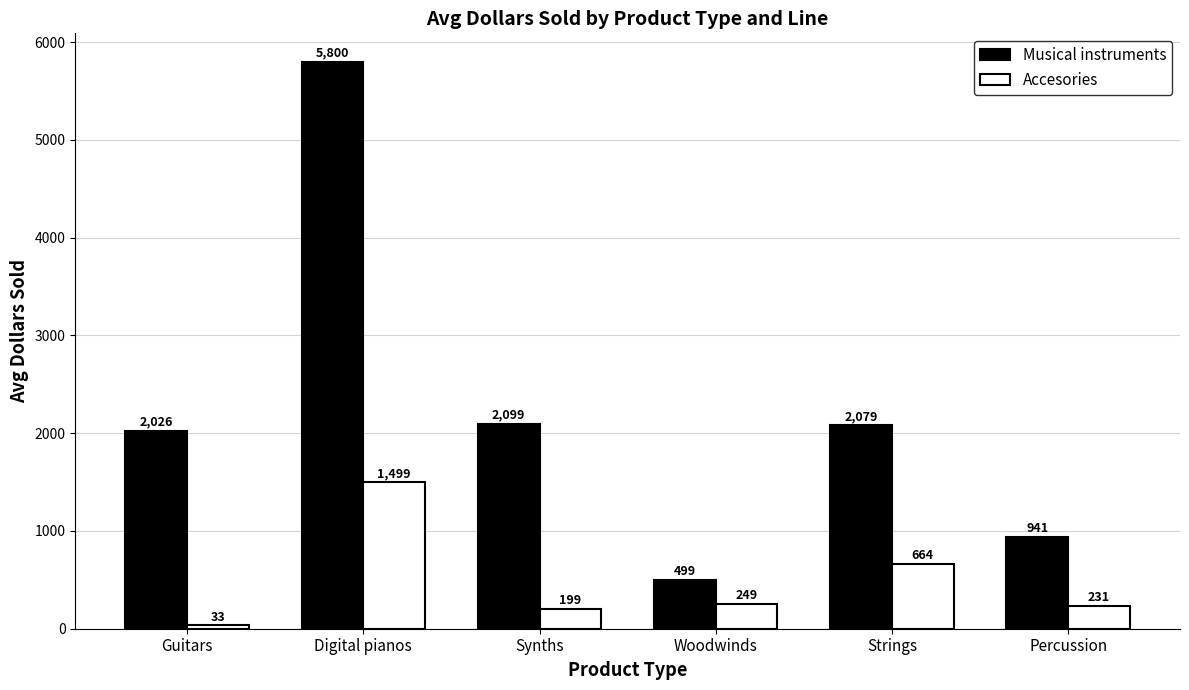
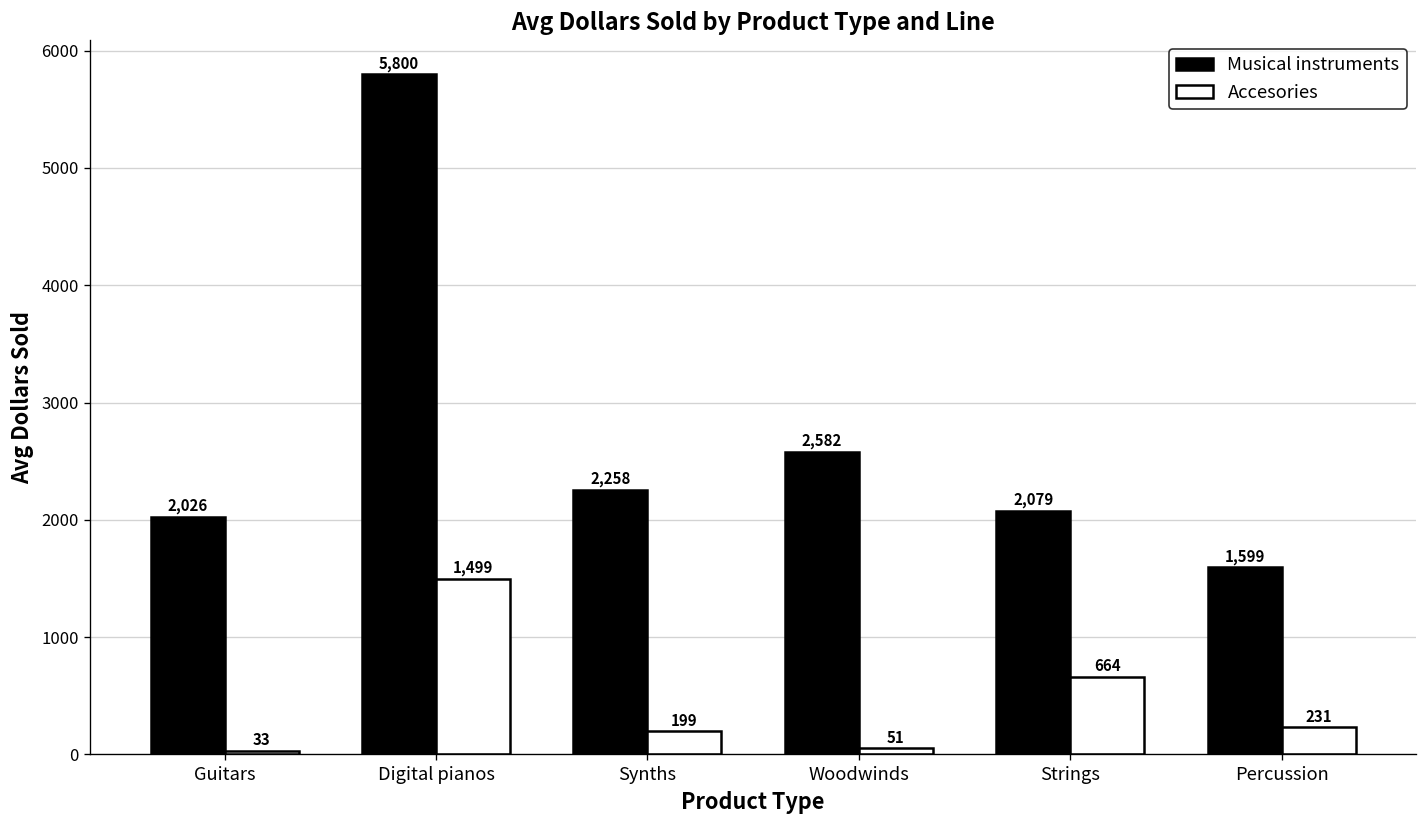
  {
    "Musical instruments": {
      "Guitars": "2,026",
      "Digital pianos": "5,800",
-     "Synths": "2,099",
-     "Woodwinds": "499",
+     "Synths": "2,258",
+     "Woodwinds": "2,582",
      "Strings": "2,079",
-     "Percussion": "941"
+     "Percussion": "1,599"
    },
    "Accesories": {
      "Guitars": "33",
      "Digital pianos": "1,499",
      "Synths": "199",
-     "Woodwinds": "249",
+     "Woodwinds": "51",
      "Strings": "664",
      "Percussion": "231"
    }
  }
